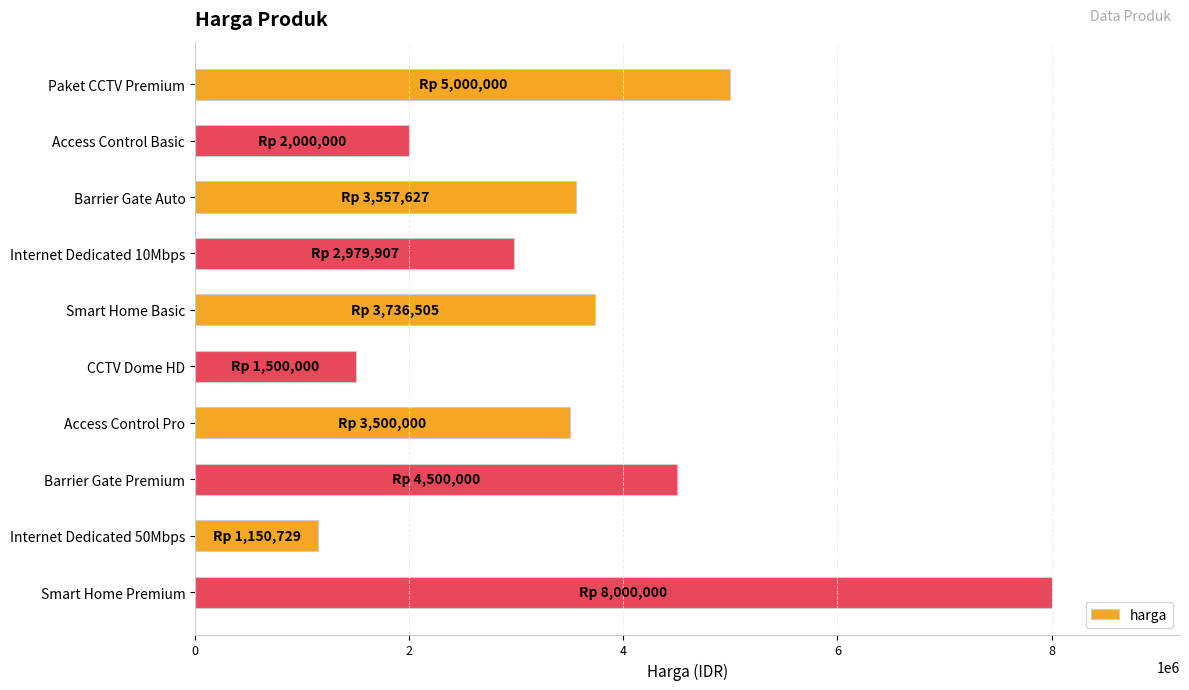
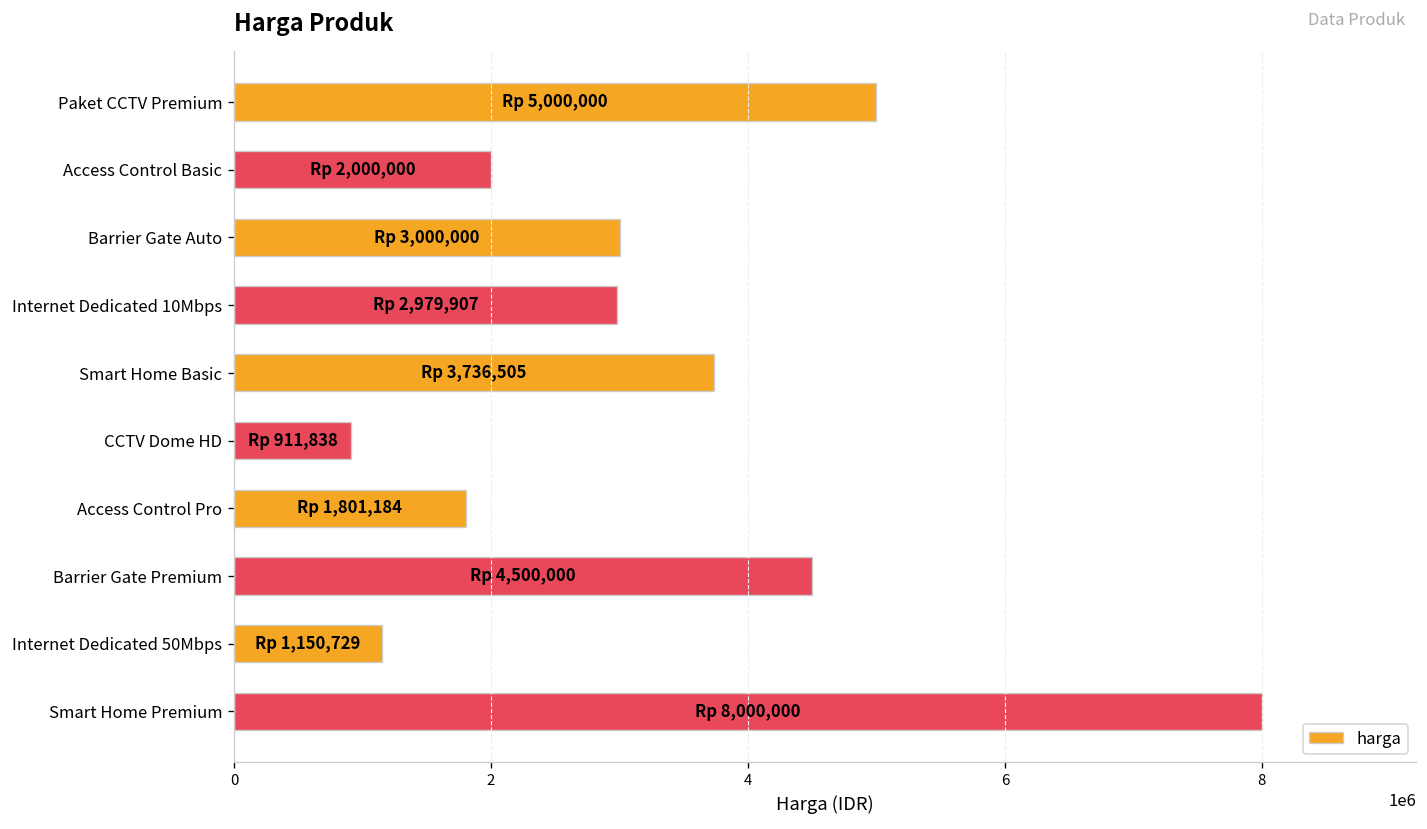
  {
    "Paket CCTV Premium": "5,000,000",
    "Access Control Basic": "2,000,000",
-   "Barrier Gate Auto": "3,557,627",
+   "Barrier Gate Auto": "3,000,000",
    "Internet Dedicated 10Mbps": "2,979,907",
    "Smart Home Basic": "3,736,505",
-   "CCTV Dome HD": "1,500,000",
-   "Access Control Pro": "3,500,000",
+   "CCTV Dome HD": "911,838",
+   "Access Control Pro": "1,801,184",
    "Barrier Gate Premium": "4,500,000",
    "Internet Dedicated 50Mbps": "1,150,729",
    "Smart Home Premium": "8,000,000"
  }
